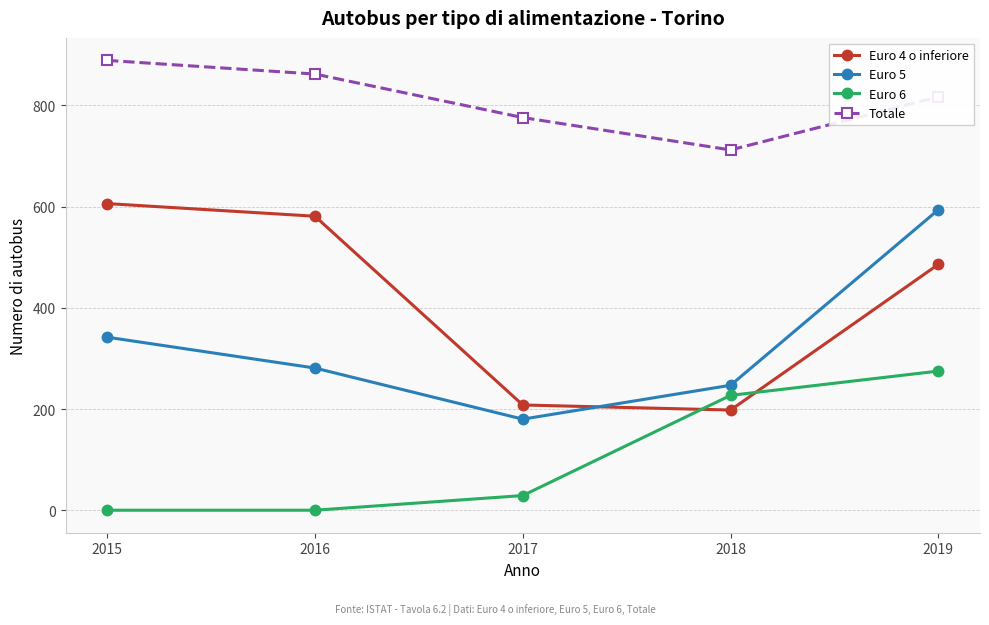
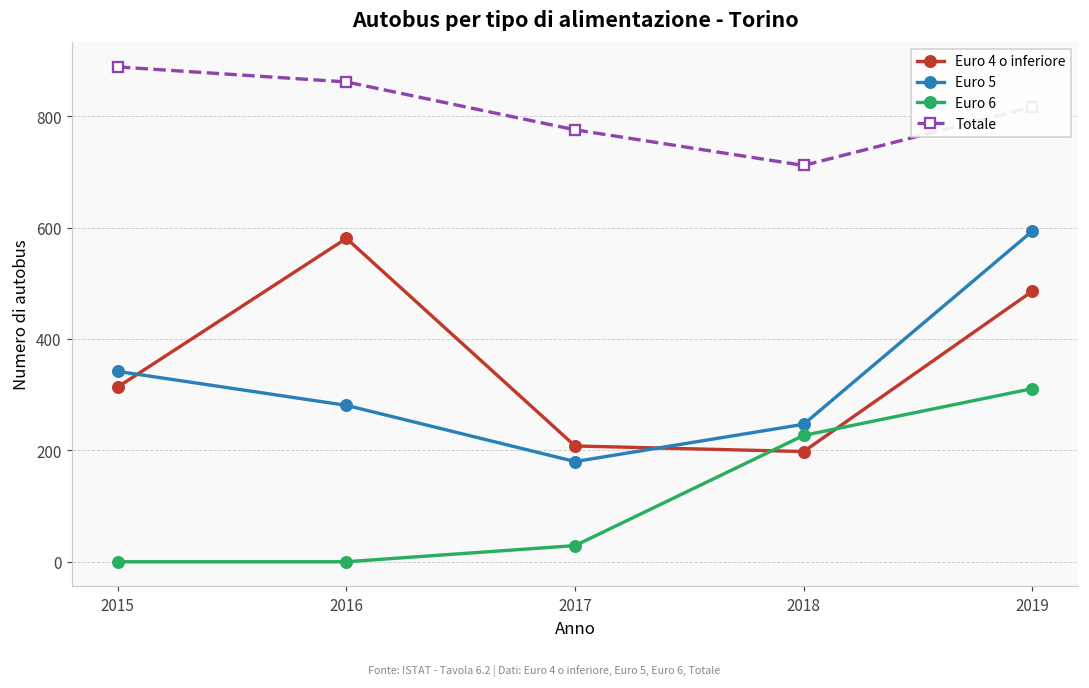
  {
    "Euro 4 o inferiore": {
-     "2015": 610,
+     "2015": 310,
      "2016": 580,
      "2017": 210,
      "2018": 200,
      "2019": 490
    },
    "Euro 5": {
      "2015": 340,
      "2016": 280,
      "2017": 180,
      "2018": 250,
      "2019": 590
    },
    "Euro 6": {
      "2015": 0,
      "2016": 0,
      "2017": 30,
      "2018": 230,
-     "2019": 280
+     "2019": 310
    },
    "Totale": {
      "2015": 890,
      "2016": 860,
      "2017": 780,
      "2018": 710
    }
  }
